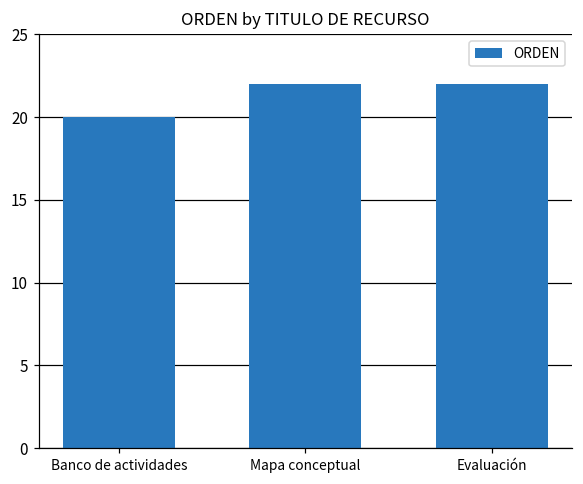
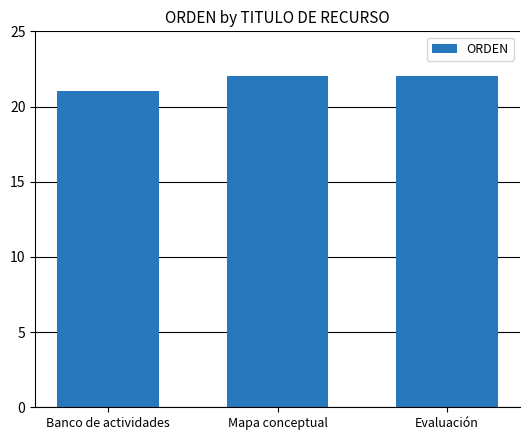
  {
-   "Banco de actividades": 20,
+   "Banco de actividades": 21,
    "Mapa conceptual": 22,
    "Evaluación": 22
  }
